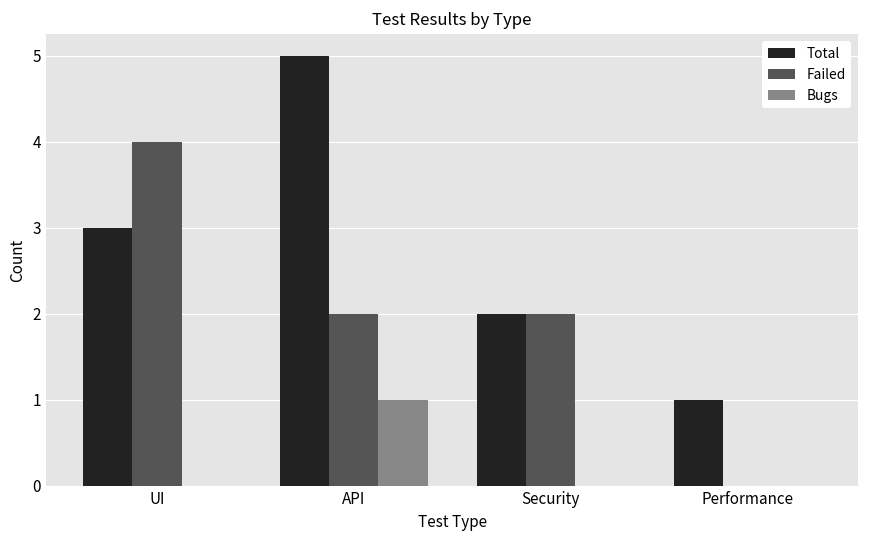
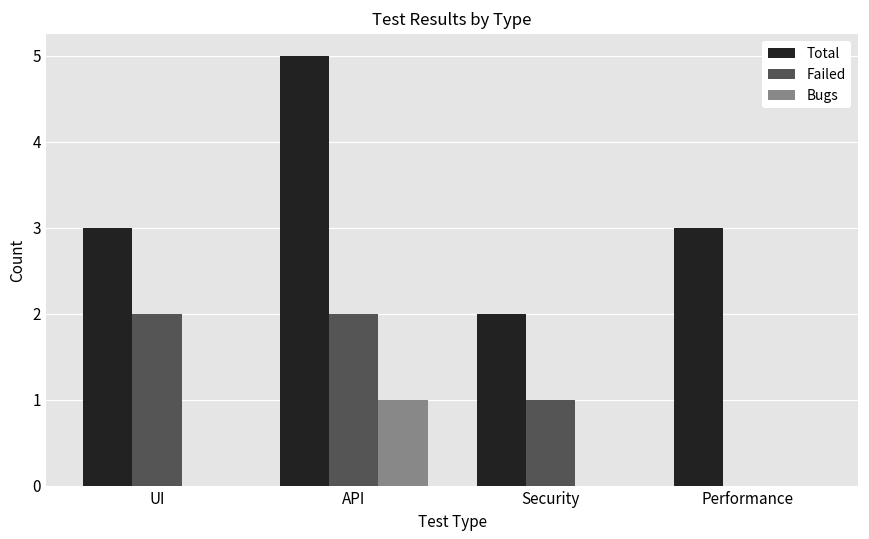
  {
    "Total": {
      "UI": 3,
      "API": 5,
      "Security": 2,
-     "Performance": 1
+     "Performance": 3
    },
    "Failed": {
-     "UI": 4,
+     "UI": 2,
      "API": 2,
-     "Security": 2,
+     "Security": 1,
      "Performance": 0
    },
    "Bugs": {
      "UI": 0,
      "API": 1,
      "Security": 0,
      "Performance": 0
    }
  }
